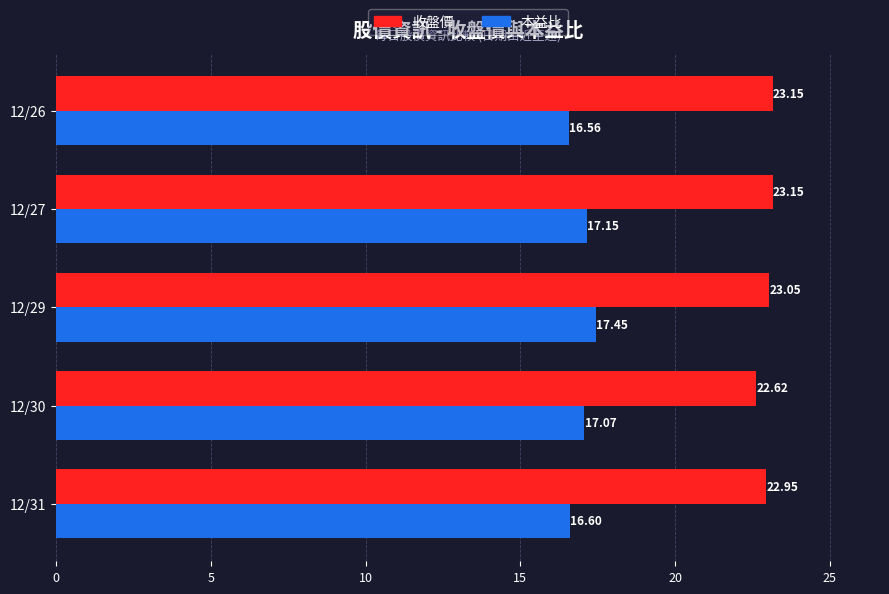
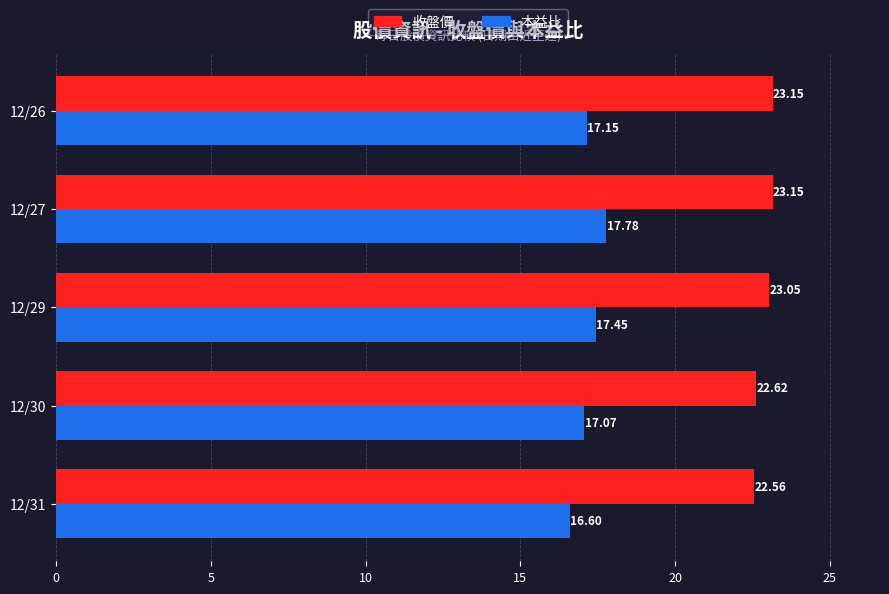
  {
    "收盤價": {
      "12/26": 23.15,
      "12/27": 23.15,
      "12/29": 23.05,
      "12/30": 22.62,
-     "12/31": 22.95
+     "12/31": 22.56
    },
    "本益比": {
-     "12/26": 16.56,
-     "12/27": 17.15,
+     "12/26": 17.15,
+     "12/27": 17.78,
      "12/29": 17.45,
      "12/30": 17.07,
      "12/31": 16.60
    }
  }
